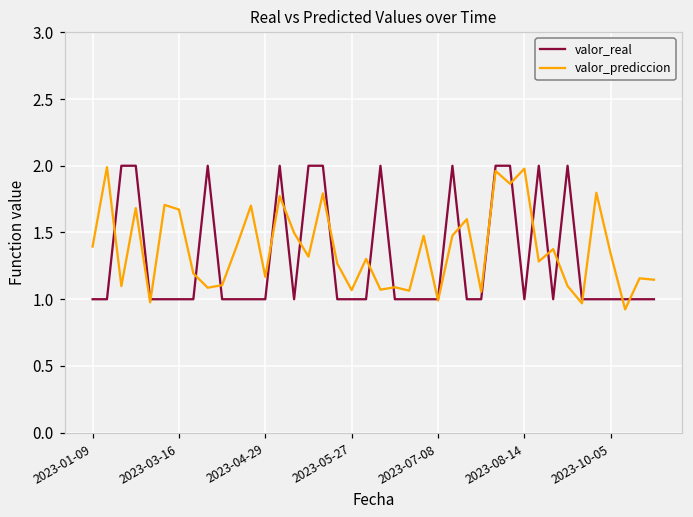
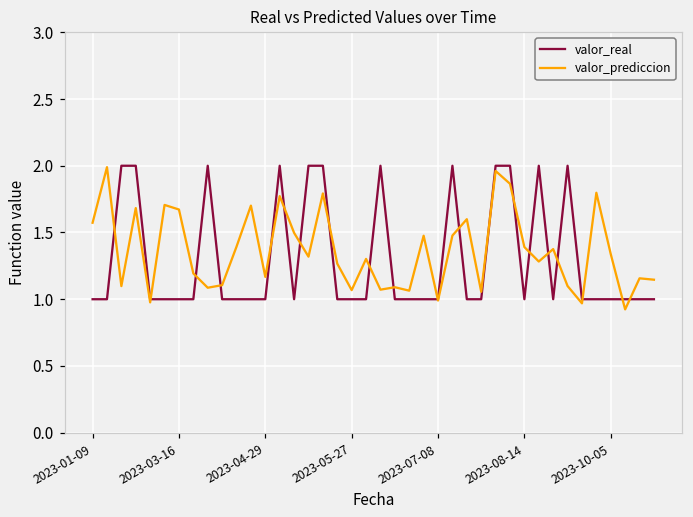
  {
    "valor_real": {
      "2023-01-09": 1.00,
      "2023-03-16": 1.00,
      "2023-04-29": 1.00,
      "2023-05-27": 1.00,
      "2023-08-14": 1.00,
      "2023-10-05": 1.00
    },
    "valor_prediccion": {
-     "2023-01-09": 1.39,
+     "2023-01-09": 1.57,
      "2023-03-16": 1.67,
      "2023-04-29": 1.17,
      "2023-05-27": 1.07,
-     "2023-08-14": 1.98,
+     "2023-08-14": 1.39,
      "2023-10-05": 1.34
    }
  }
